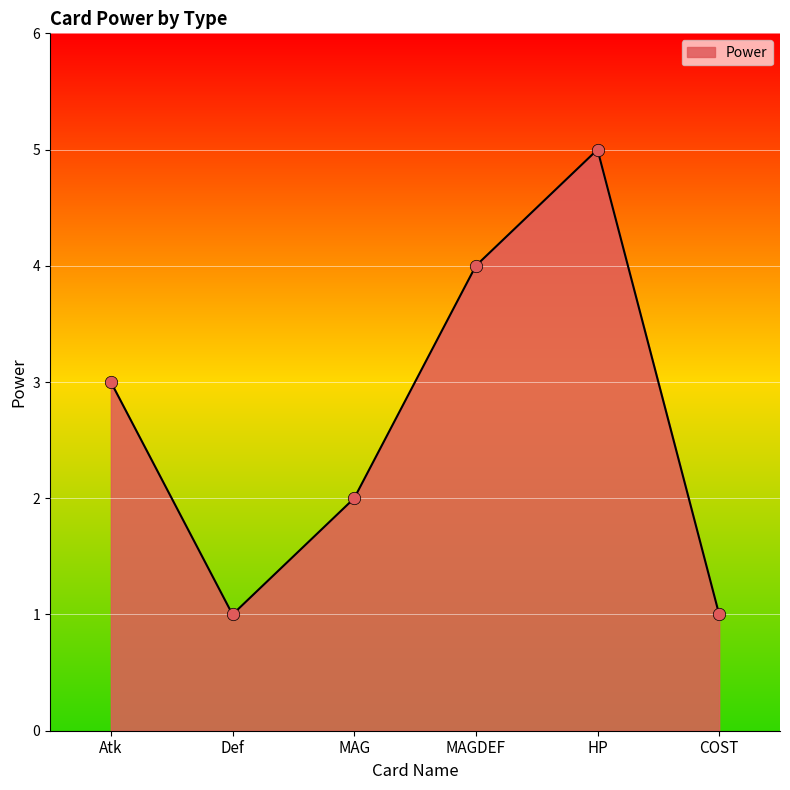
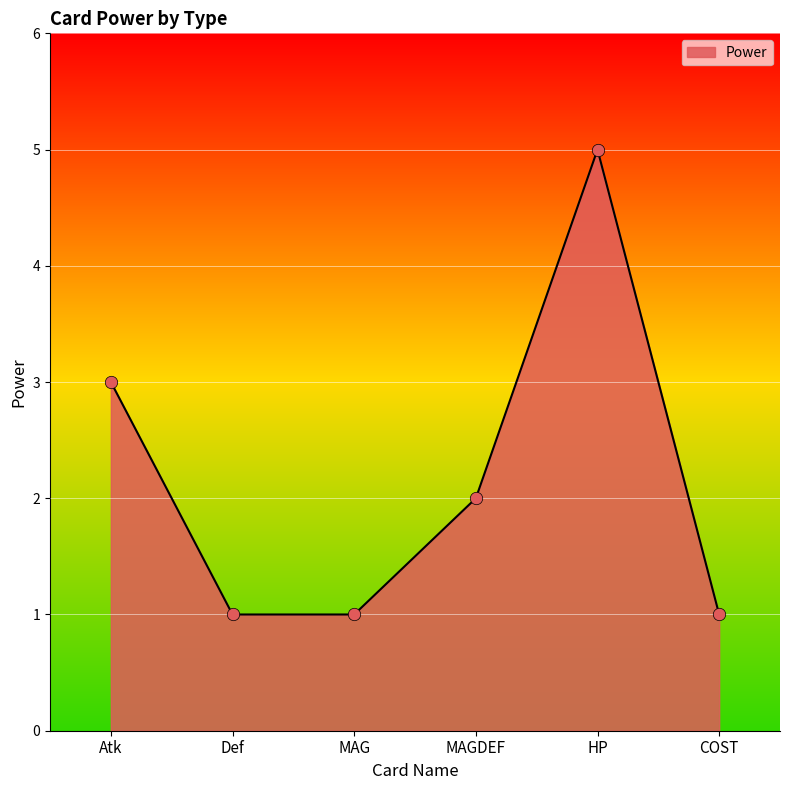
  {
    "Atk": 3,
    "Def": 1,
-   "MAG": 2,
-   "MAGDEF": 4,
+   "MAG": 1,
+   "MAGDEF": 2,
    "HP": 5,
    "COST": 1
  }
